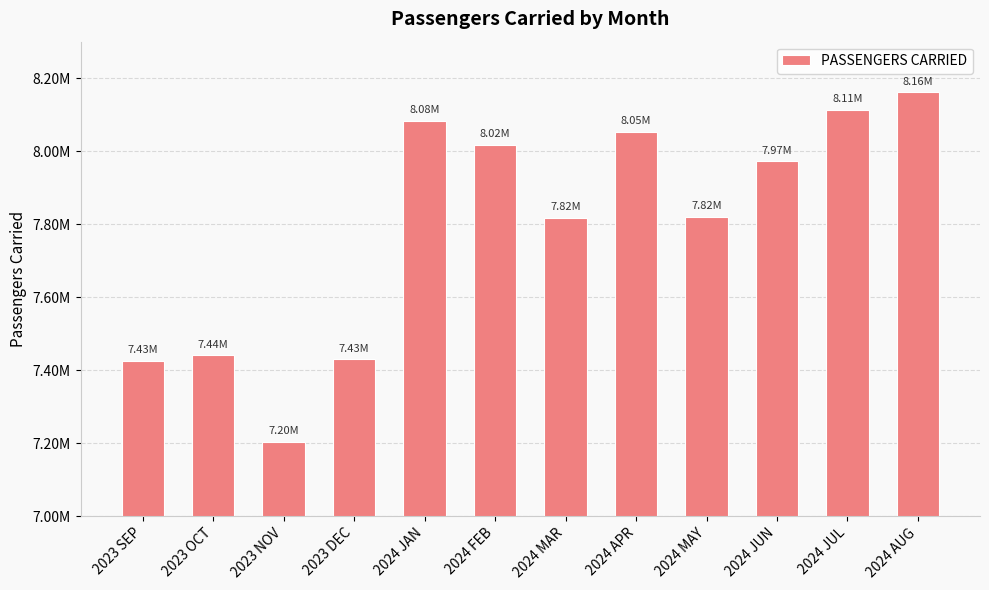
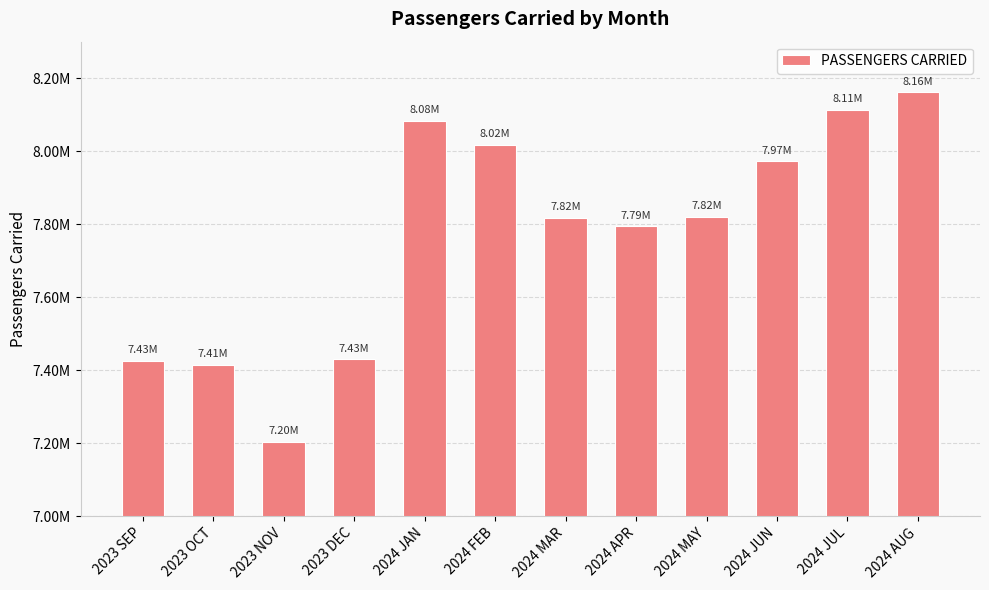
  {
    "2023 SEP": "7.43M",
-   "2023 OCT": "7.44M",
+   "2023 OCT": "7.41M",
    "2023 NOV": "7.20M",
    "2023 DEC": "7.43M",
    "2024 JAN": "8.08M",
    "2024 FEB": "8.02M",
    "2024 MAR": "7.82M",
-   "2024 APR": "8.05M",
+   "2024 APR": "7.79M",
    "2024 MAY": "7.82M",
    "2024 JUN": "7.97M",
    "2024 JUL": "8.11M",
    "2024 AUG": "8.16M"
  }
